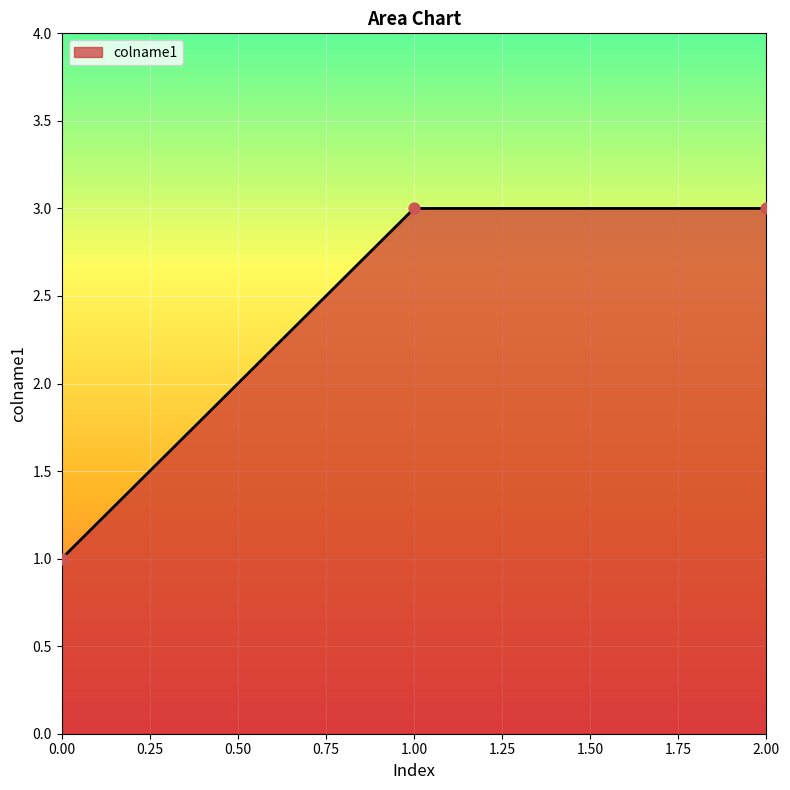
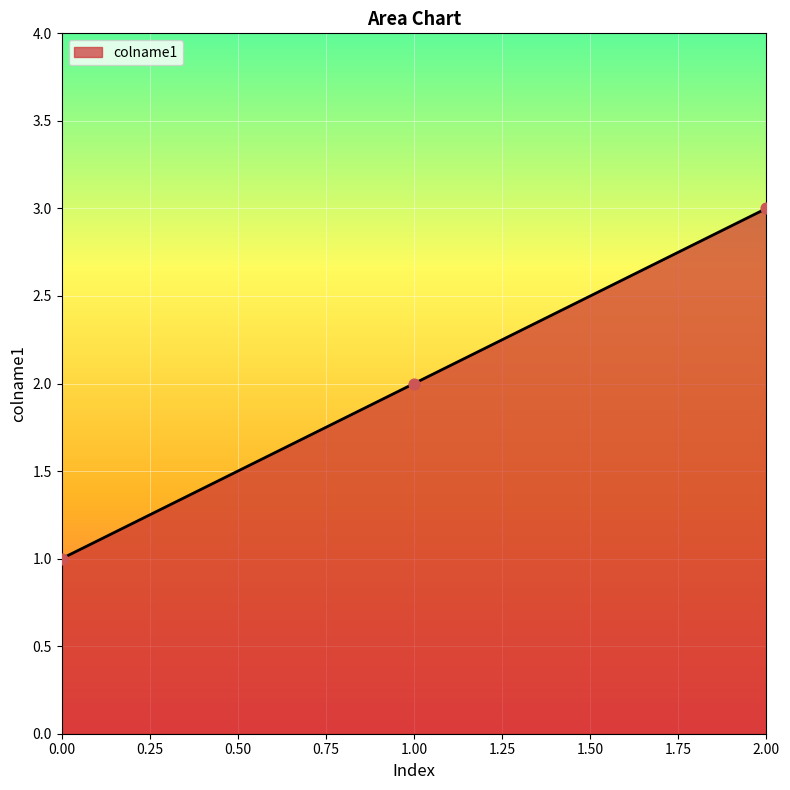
  {
    "0.00": 1,
-   "1.00": 3,
+   "1.00": 2,
    "2.00": 3
  }
